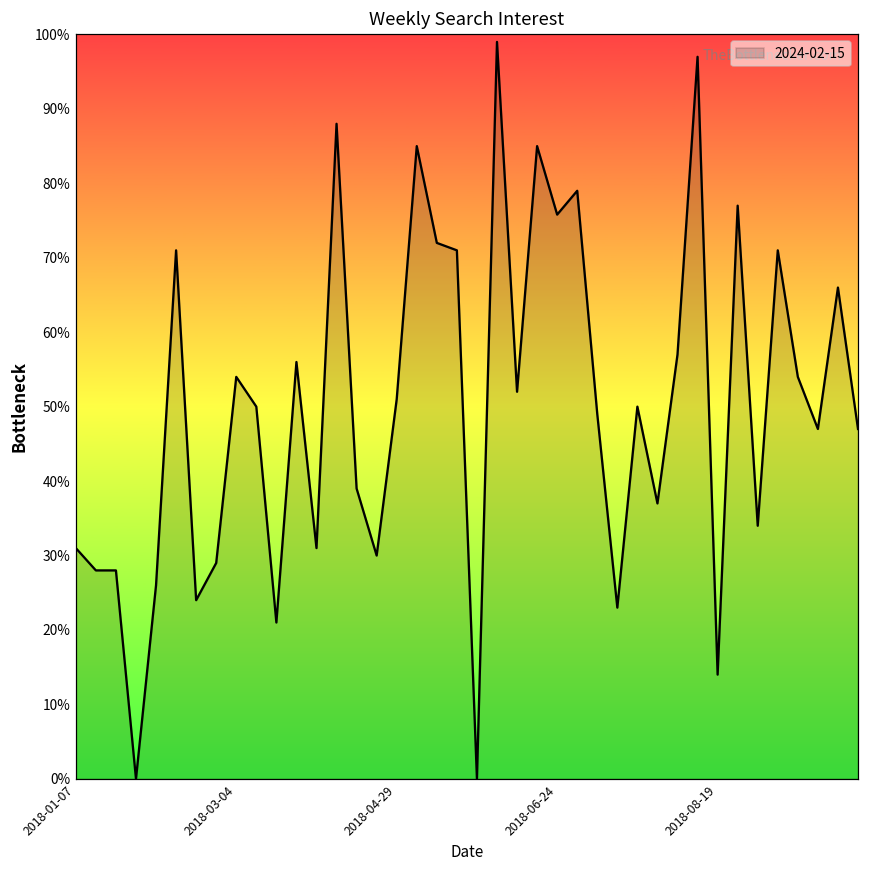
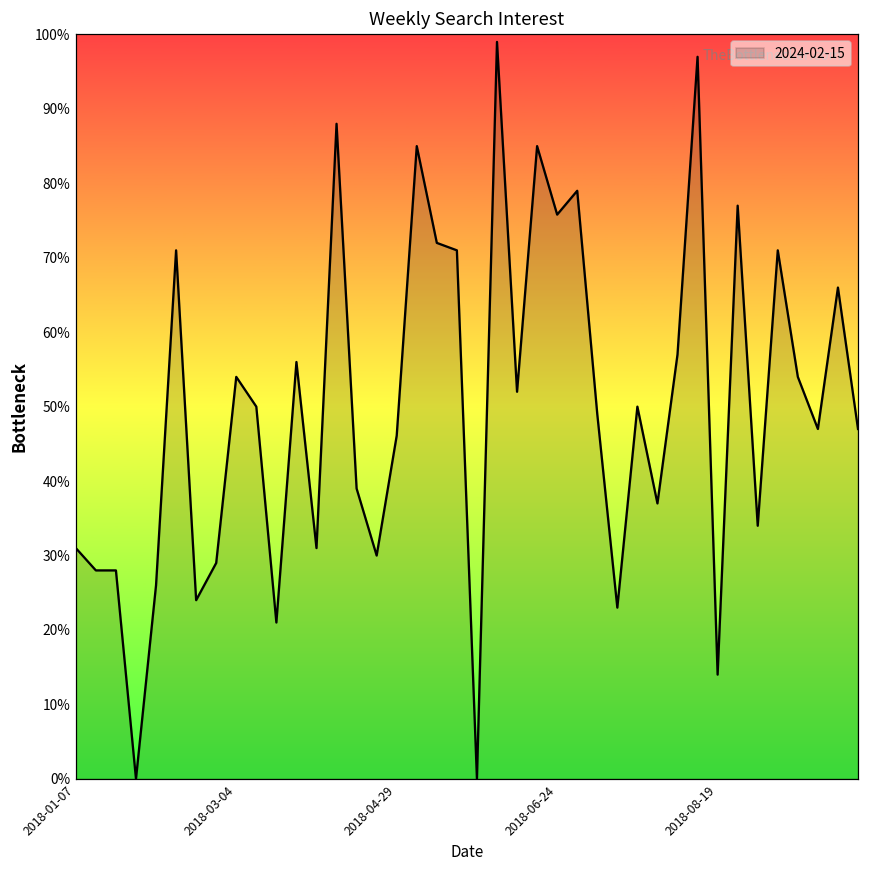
  {
    "2018-01-07": "31%",
    "2018-03-04": "54%",
-   "2018-04-29": "51%",
+   "2018-04-29": "46%",
    "2018-06-24": "76%",
    "2018-08-19": "14%"
  }
